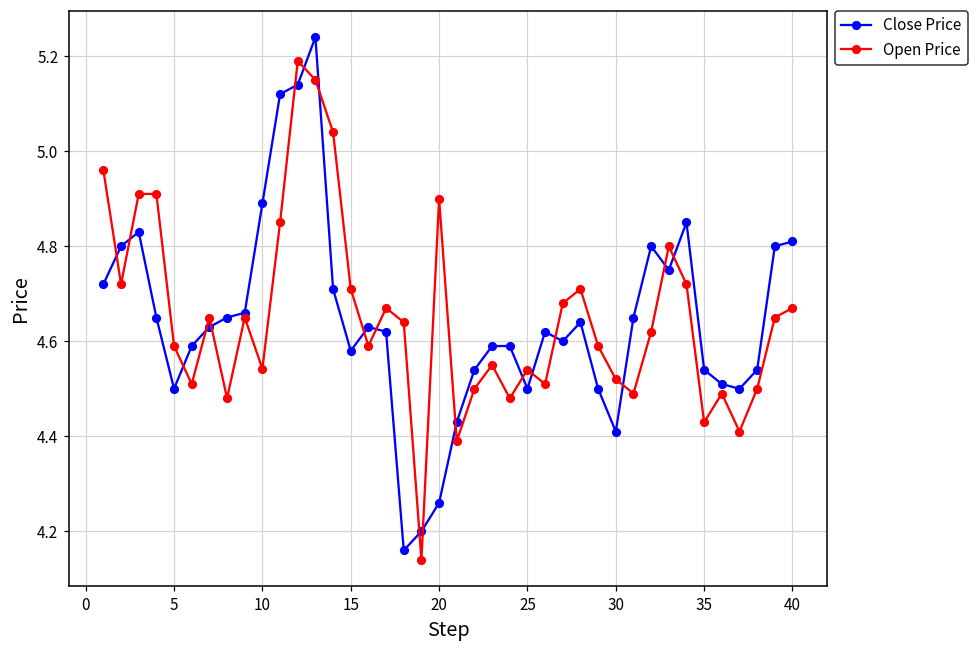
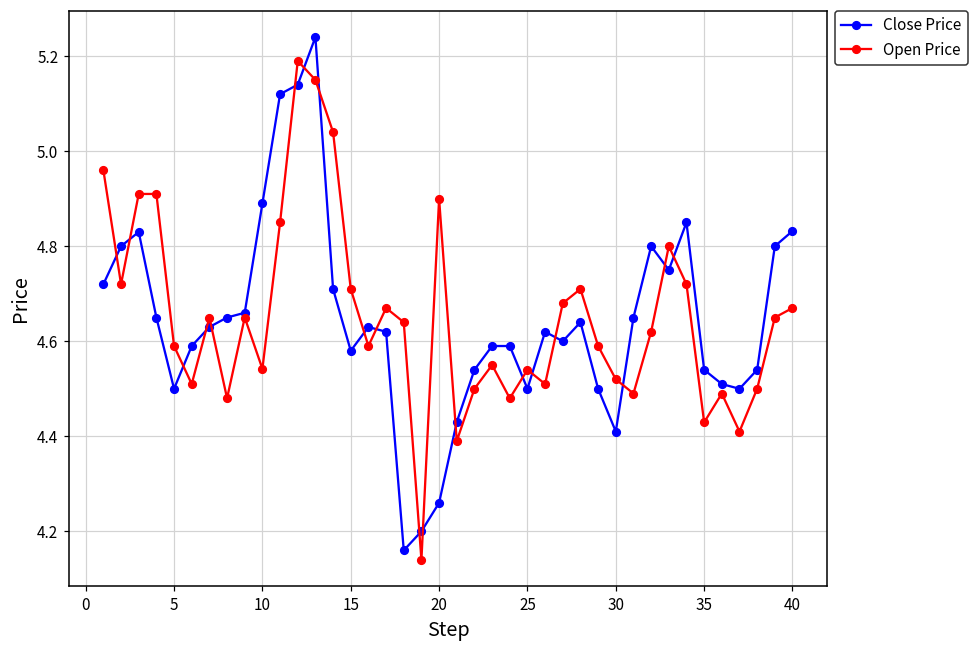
  {
    "Close Price": {
      "5": 4.50,
      "10": 4.89,
      "15": 4.58,
      "20": 4.26,
      "25": 4.50,
      "30": 4.41,
      "35": 4.54,
-     "40": 4.81
+     "40": 4.83
    },
    "Open Price": {
      "5": 4.59,
      "10": 4.54,
      "15": 4.71,
      "20": 4.90,
      "25": 4.54,
      "30": 4.52,
      "35": 4.43,
      "40": 4.67
    }
  }
